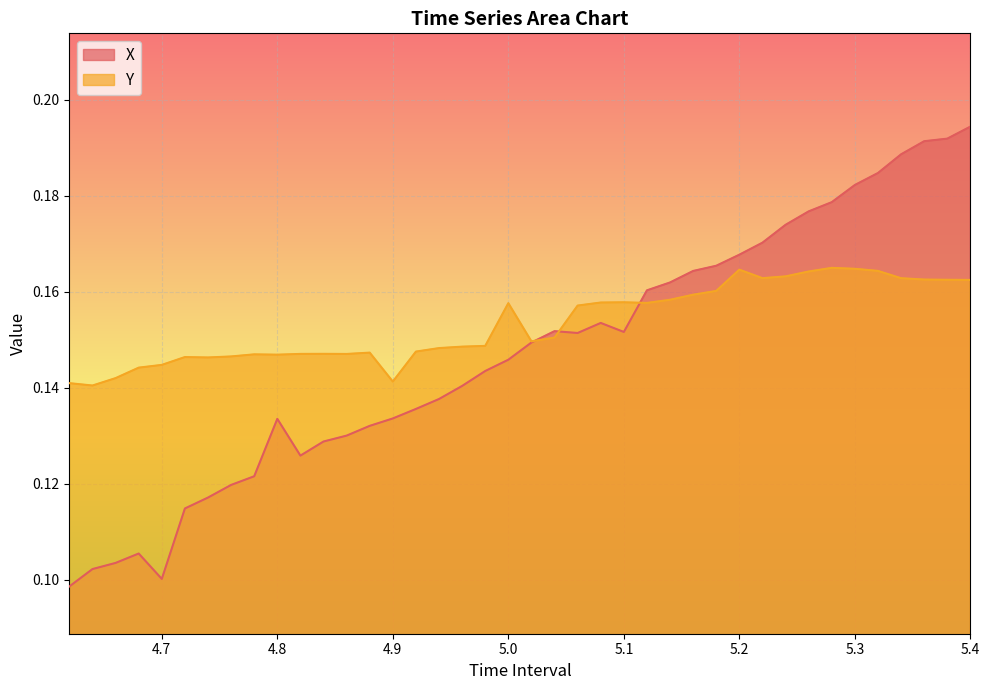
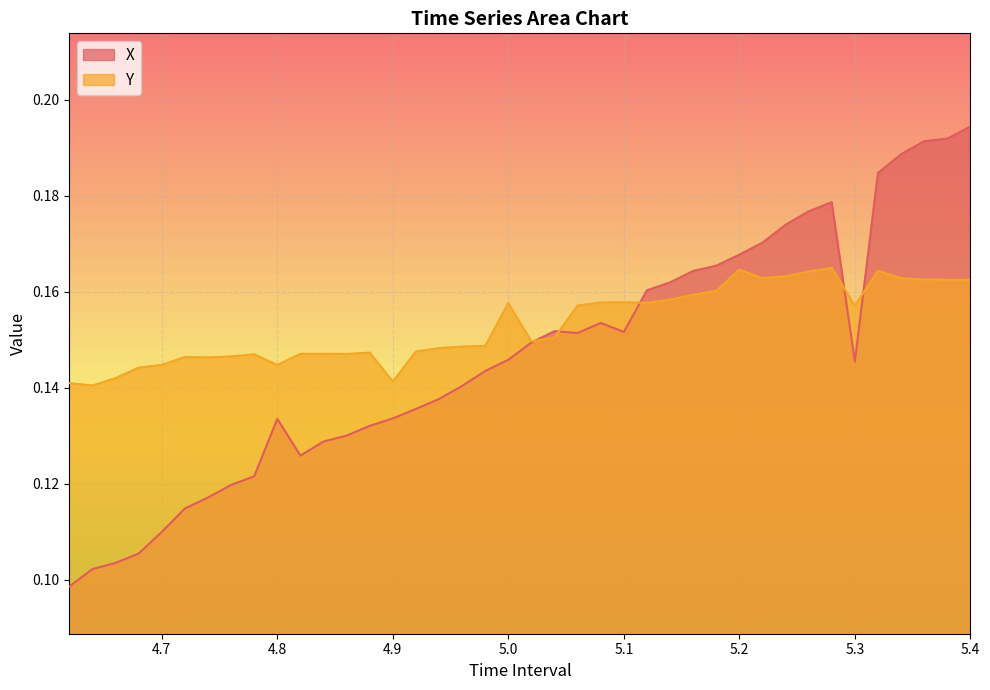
  {
    "X": {
-     "4.7": 0.100,
+     "4.7": 0.110,
      "4.8": 0.133,
      "4.9": 0.134,
      "5.0": 0.146,
      "5.1": 0.152,
      "5.2": 0.168,
-     "5.3": 0.182,
+     "5.3": 0.145,
      "5.4": 0.194
    },
    "Y": {
      "4.7": 0.145,
-     "4.8": 0.147,
+     "4.8": 0.145,
      "4.9": 0.141,
      "5.0": 0.158,
      "5.1": 0.158,
      "5.2": 0.165,
-     "5.3": 0.165,
+     "5.3": 0.157,
      "5.4": 0.162
    }
  }
